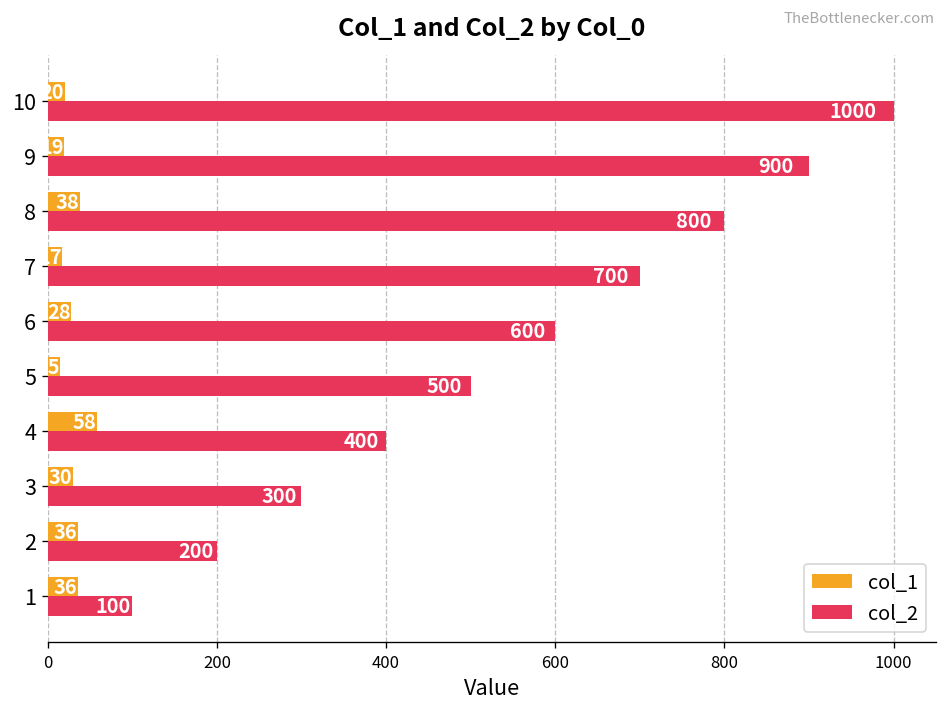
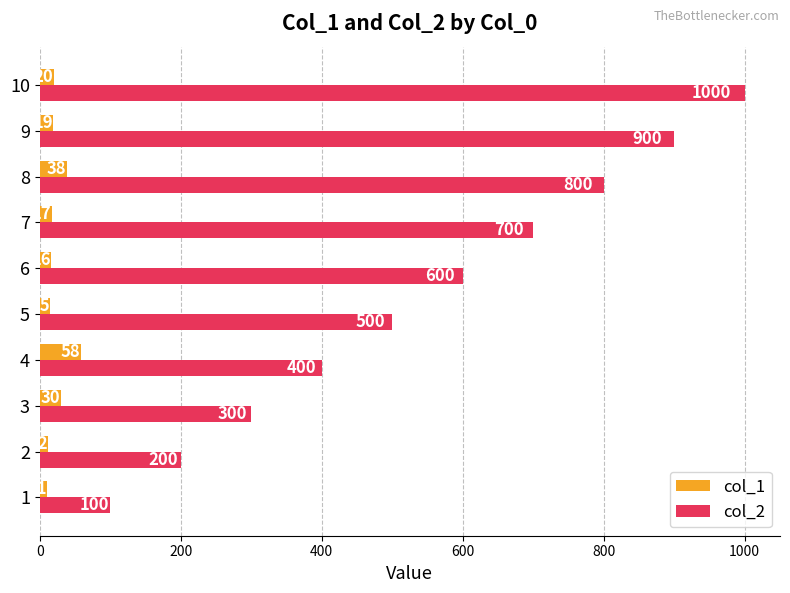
  {
    "col_1": {
-     "6": 30,
+     "6": 20,
      "5": 20,
-     "2": 40,
-     "1": 40
+     "2": 10,
+     "1": 10
    },
    "col_2": {
      "10": 1000,
      "9": 900,
      "8": 800,
      "7": 700,
      "6": 600,
      "5": 500,
      "4": 400,
      "3": 300,
      "2": 200,
      "1": 100
    }
  }
